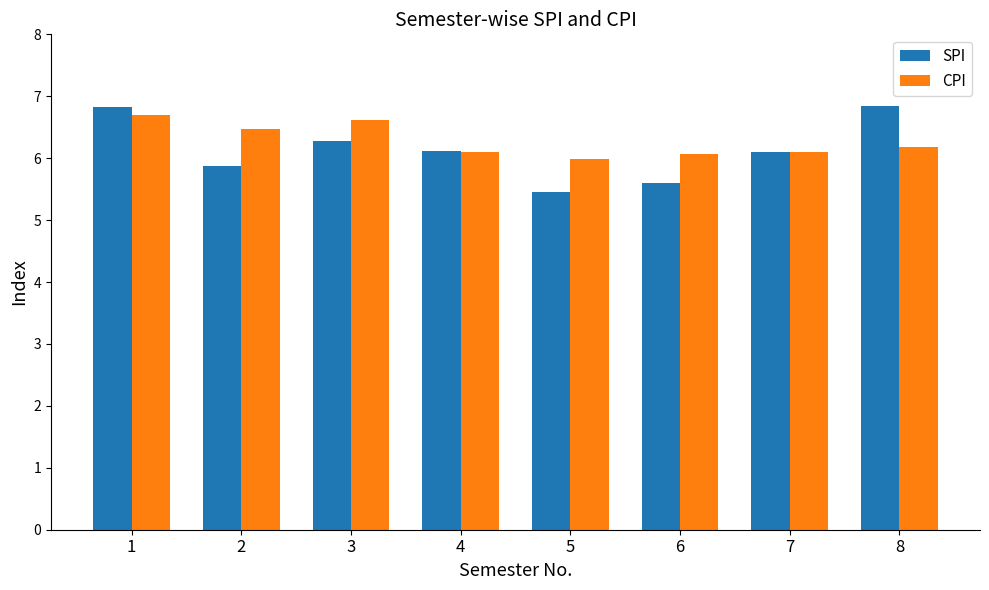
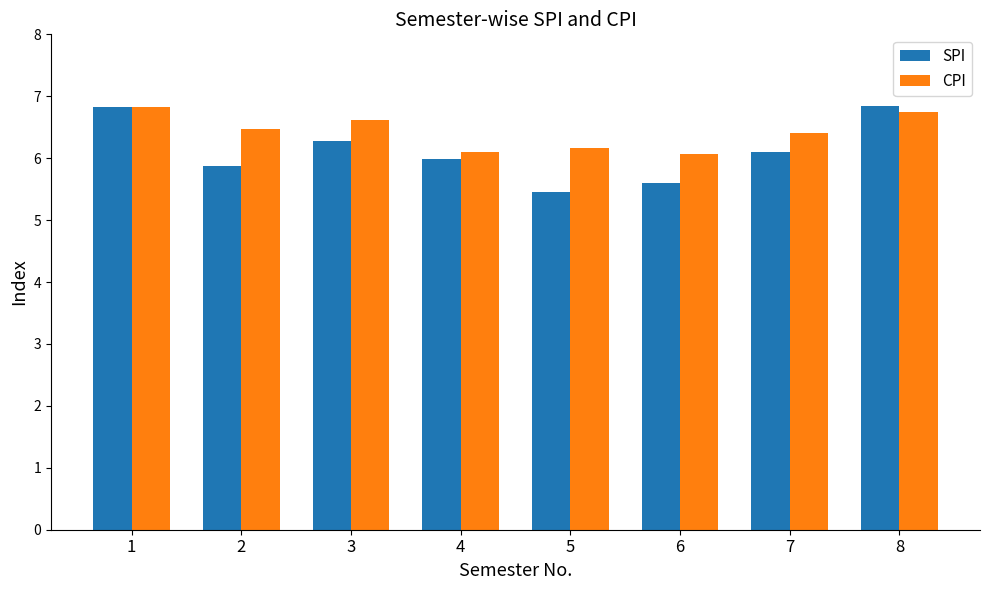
  {
    "SPI": {
      "1": 6.8,
      "2": 5.9,
      "3": 6.3,
-     "4": 6.1,
+     "4": 6.0,
      "5": 5.5,
      "6": 5.6,
      "7": 6.1,
      "8": 6.8
    },
    "CPI": {
-     "1": 6.7,
+     "1": 6.8,
      "2": 6.5,
      "3": 6.6,
      "4": 6.1,
-     "5": 6.0,
+     "5": 6.2,
      "6": 6.1,
-     "7": 6.1,
-     "8": 6.2
+     "7": 6.4,
+     "8": 6.8
    }
  }
